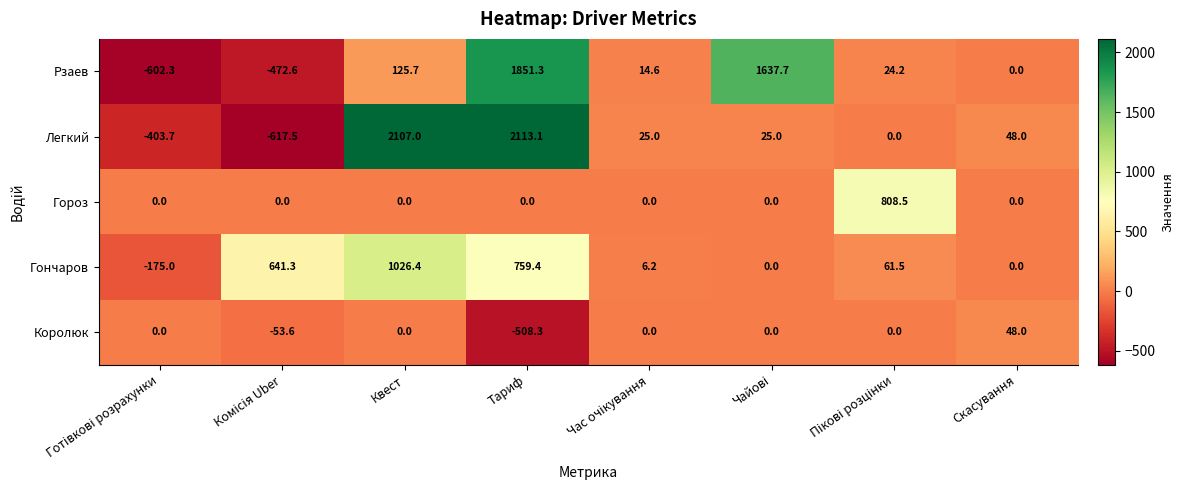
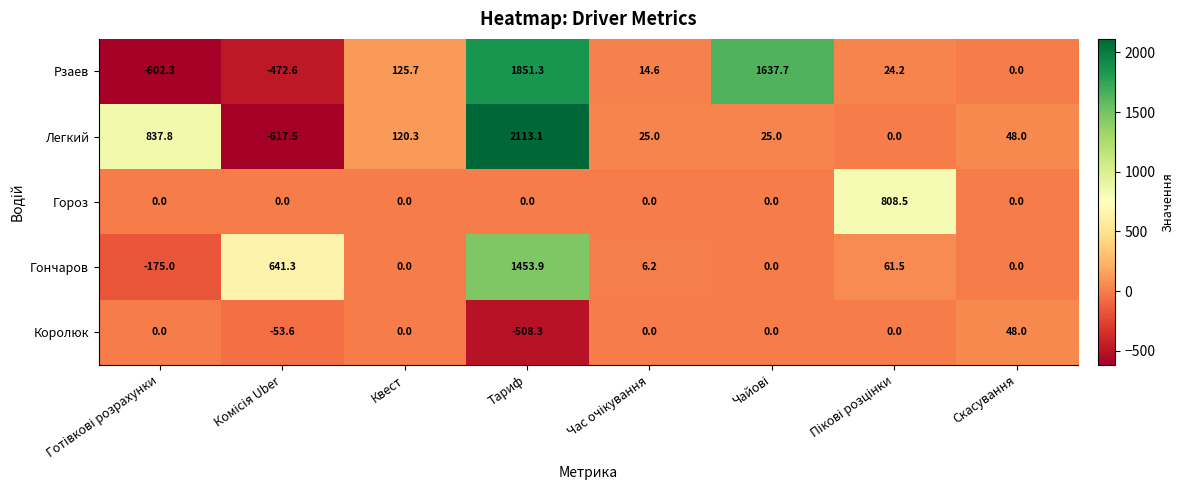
  {
    "Рзаев": {
      "Готівкові розрахунки": -602.3,
      "Комісія Uber": -472.6,
      "Квест": 125.7,
      "Тариф": 1851.3,
      "Час очікування": 14.6,
      "Чайові": 1637.7,
      "Пікові розцінки": 24.2,
      "Скасування": 0.0
    },
    "Легкий": {
-     "Готівкові розрахунки": -403.7,
+     "Готівкові розрахунки": 837.8,
      "Комісія Uber": -617.5,
-     "Квест": 2107.0,
+     "Квест": 120.3,
      "Тариф": 2113.1,
      "Час очікування": 25.0,
      "Чайові": 25.0,
      "Пікові розцінки": 0.0,
      "Скасування": 48.0
    },
    "Гороз": {
      "Готівкові розрахунки": 0.0,
      "Комісія Uber": 0.0,
      "Квест": 0.0,
      "Тариф": 0.0,
      "Час очікування": 0.0,
      "Чайові": 0.0,
      "Пікові розцінки": 808.5,
      "Скасування": 0.0
    },
    "Гончаров": {
      "Готівкові розрахунки": -175.0,
      "Комісія Uber": 641.3,
-     "Квест": 1026.4,
-     "Тариф": 759.4,
+     "Квест": 0.0,
+     "Тариф": 1453.9,
      "Час очікування": 6.2,
      "Чайові": 0.0,
      "Пікові розцінки": 61.5,
      "Скасування": 0.0
    },
    "Королюк": {
      "Готівкові розрахунки": 0.0,
      "Комісія Uber": -53.6,
      "Квест": 0.0,
      "Тариф": -508.3,
      "Час очікування": 0.0,
      "Чайові": 0.0,
      "Пікові розцінки": 0.0,
      "Скасування": 48.0
    }
  }
